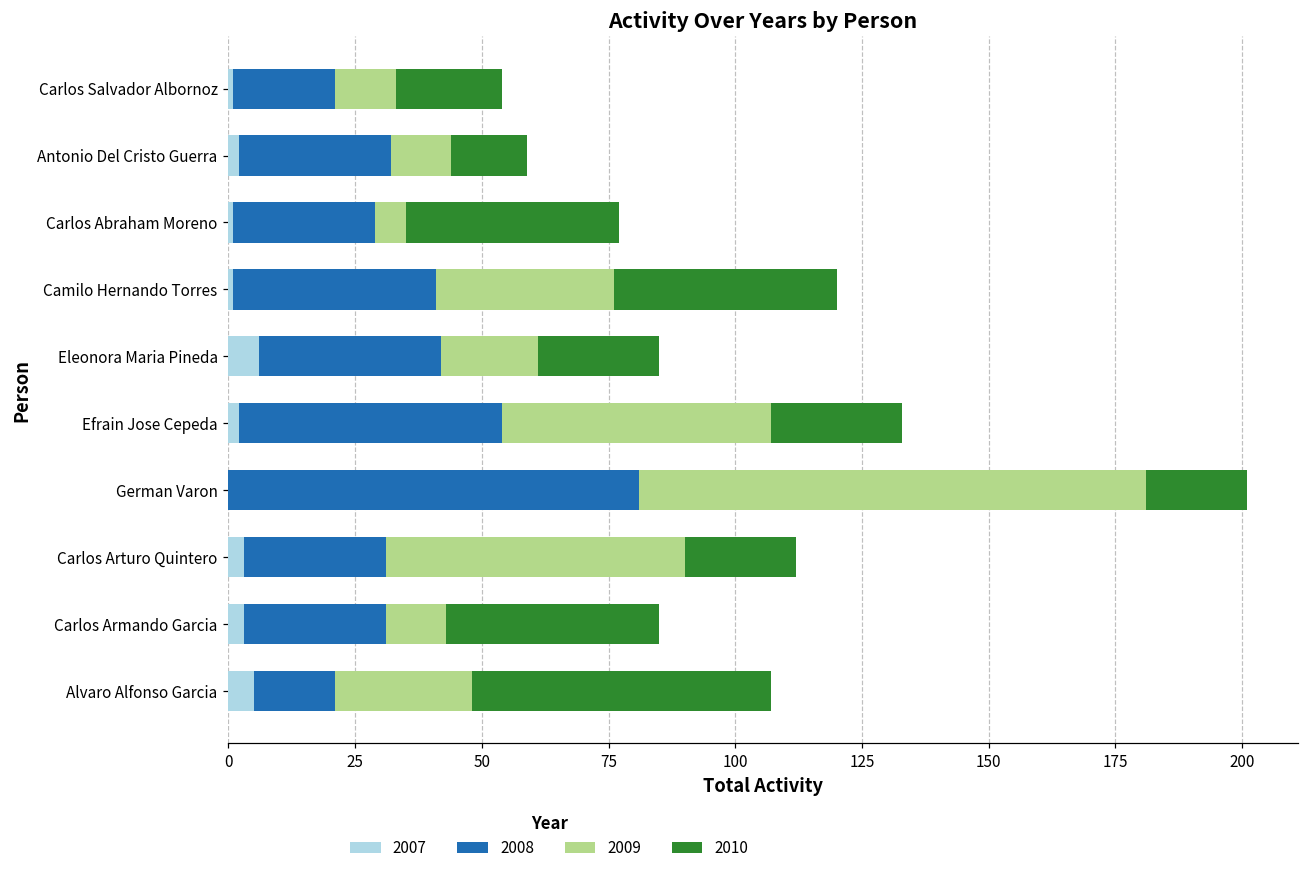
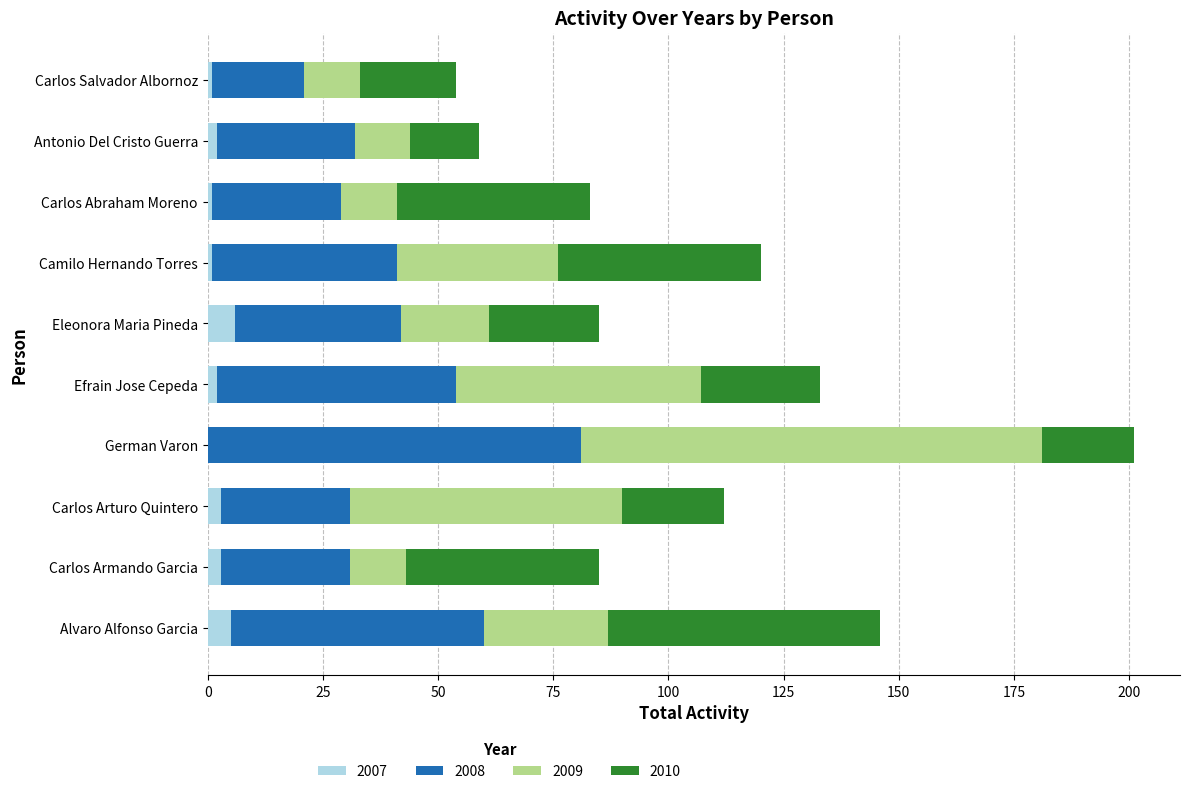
  {
    "2007": {
      "Carlos Salvador Albornoz": 1,
      "Antonio Del Cristo Guerra": 2,
      "Carlos Abraham Moreno": 1,
      "Camilo Hernando Torres": 1,
      "Eleonora Maria Pineda": 6,
      "Efrain Jose Cepeda": 2,
      "German Varon": 0,
      "Carlos Arturo Quintero": 3,
      "Carlos Armando Garcia": 3,
      "Alvaro Alfonso Garcia": 5
    },
    "2008": {
      "Carlos Salvador Albornoz": 20,
      "Antonio Del Cristo Guerra": 30,
      "Carlos Abraham Moreno": 28,
      "Camilo Hernando Torres": 40,
      "Eleonora Maria Pineda": 36,
      "Efrain Jose Cepeda": 52,
      "German Varon": 81,
      "Carlos Arturo Quintero": 28,
      "Carlos Armando Garcia": 28,
-     "Alvaro Alfonso Garcia": 16
+     "Alvaro Alfonso Garcia": 55
    },
    "2009": {
      "Carlos Salvador Albornoz": 12,
      "Antonio Del Cristo Guerra": 12,
-     "Carlos Abraham Moreno": 6,
+     "Carlos Abraham Moreno": 12,
      "Camilo Hernando Torres": 35,
      "Eleonora Maria Pineda": 19,
      "Efrain Jose Cepeda": 53,
      "German Varon": 100,
      "Carlos Arturo Quintero": 59,
      "Carlos Armando Garcia": 12,
      "Alvaro Alfonso Garcia": 27
    },
    "2010": {
      "Carlos Salvador Albornoz": 21,
      "Antonio Del Cristo Guerra": 15,
      "Carlos Abraham Moreno": 42,
      "Camilo Hernando Torres": 44,
      "Eleonora Maria Pineda": 24,
      "Efrain Jose Cepeda": 26,
      "German Varon": 20,
      "Carlos Arturo Quintero": 22,
      "Carlos Armando Garcia": 42,
      "Alvaro Alfonso Garcia": 59
    }
  }
